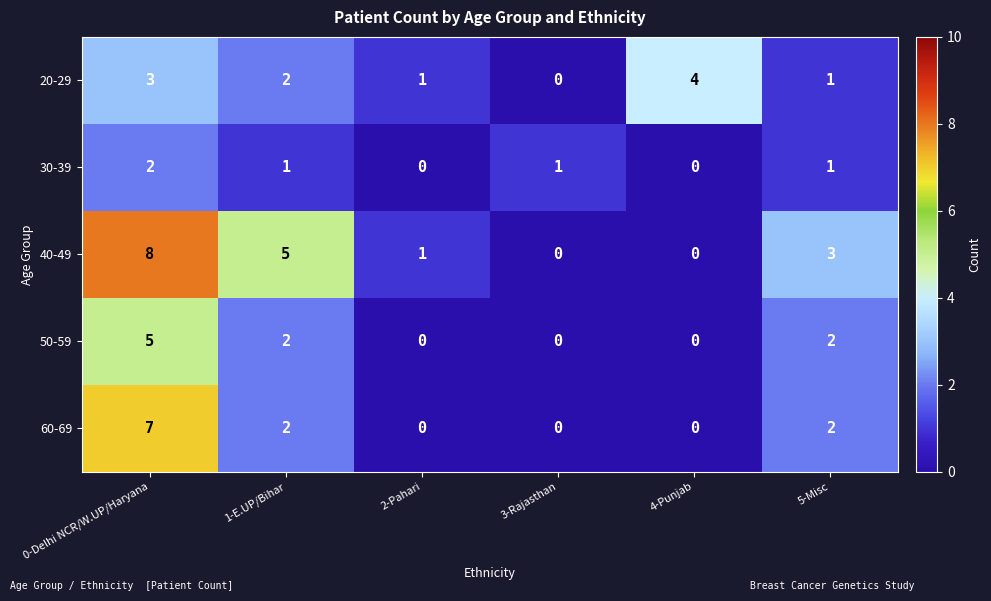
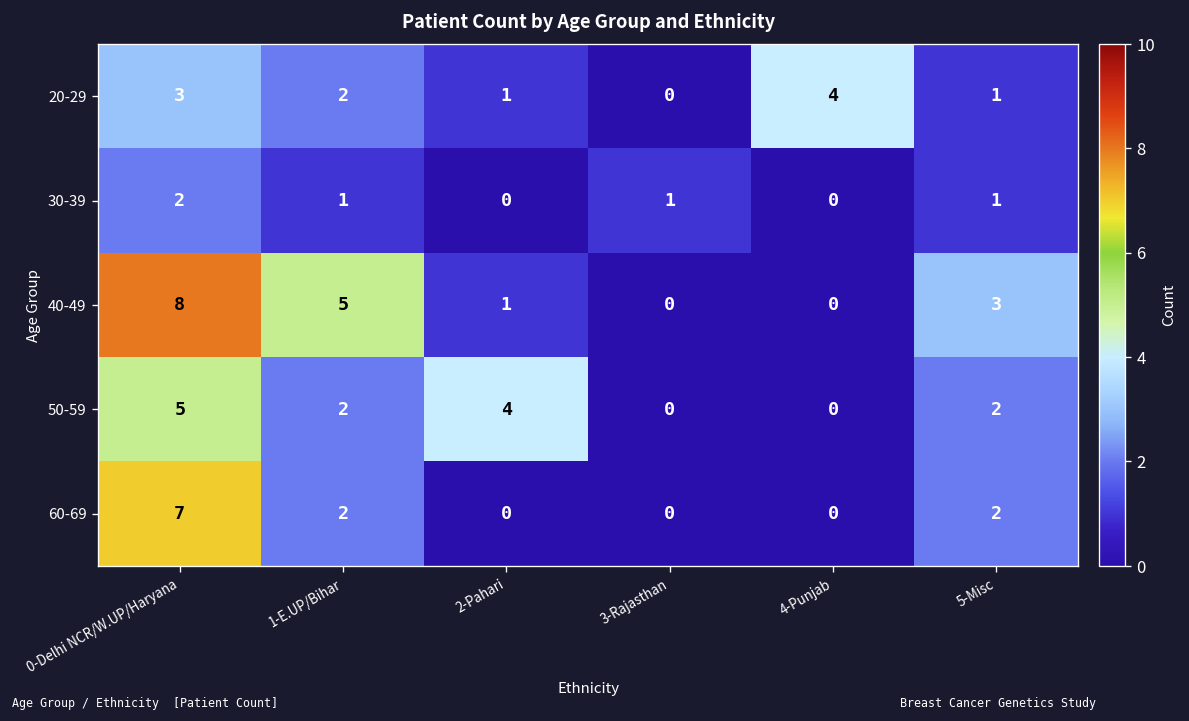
  {
    "20-29": {
      "0-Delhi NCR/W.UP/Haryana": 3,
      "1-E.UP/Bihar": 2,
      "2-Pahari": 1,
      "3-Rajasthan": 0,
      "4-Punjab": 4,
      "5-Misc": 1
    },
    "30-39": {
      "0-Delhi NCR/W.UP/Haryana": 2,
      "1-E.UP/Bihar": 1,
      "2-Pahari": 0,
      "3-Rajasthan": 1,
      "4-Punjab": 0,
      "5-Misc": 1
    },
    "40-49": {
      "0-Delhi NCR/W.UP/Haryana": 8,
      "1-E.UP/Bihar": 5,
      "2-Pahari": 1,
      "3-Rajasthan": 0,
      "4-Punjab": 0,
      "5-Misc": 3
    },
    "50-59": {
      "0-Delhi NCR/W.UP/Haryana": 5,
      "1-E.UP/Bihar": 2,
-     "2-Pahari": 0,
+     "2-Pahari": 4,
      "3-Rajasthan": 0,
      "4-Punjab": 0,
      "5-Misc": 2
    },
    "60-69": {
      "0-Delhi NCR/W.UP/Haryana": 7,
      "1-E.UP/Bihar": 2,
      "2-Pahari": 0,
      "3-Rajasthan": 0,
      "4-Punjab": 0,
      "5-Misc": 2
    }
  }
